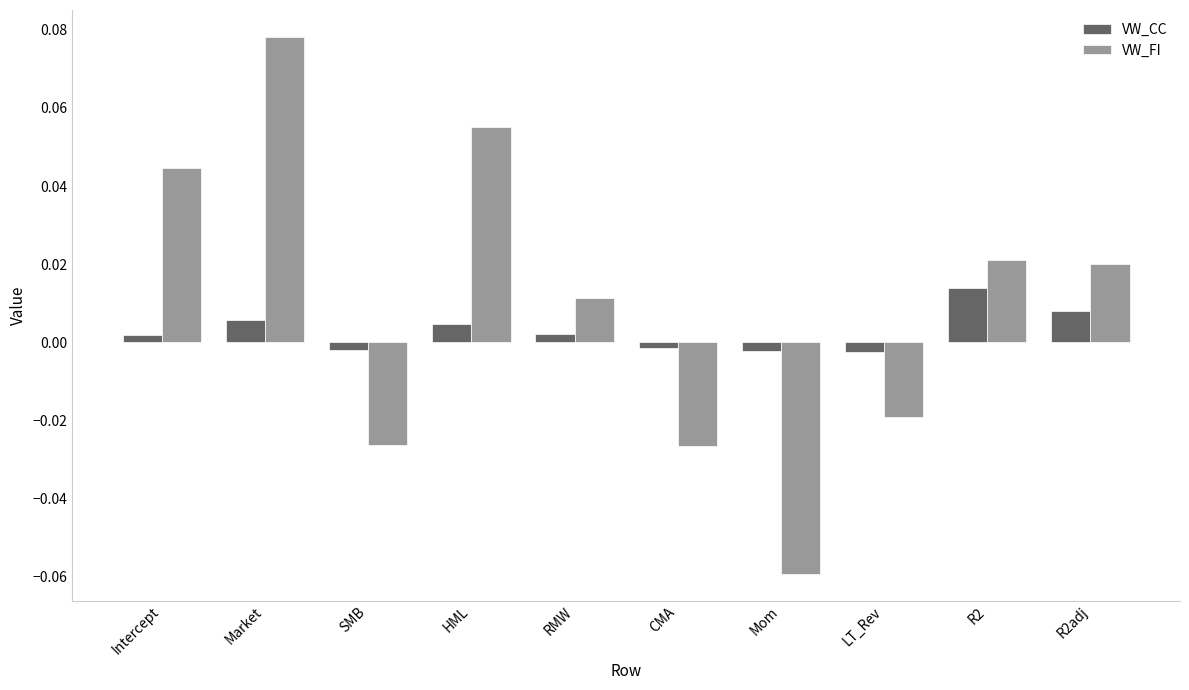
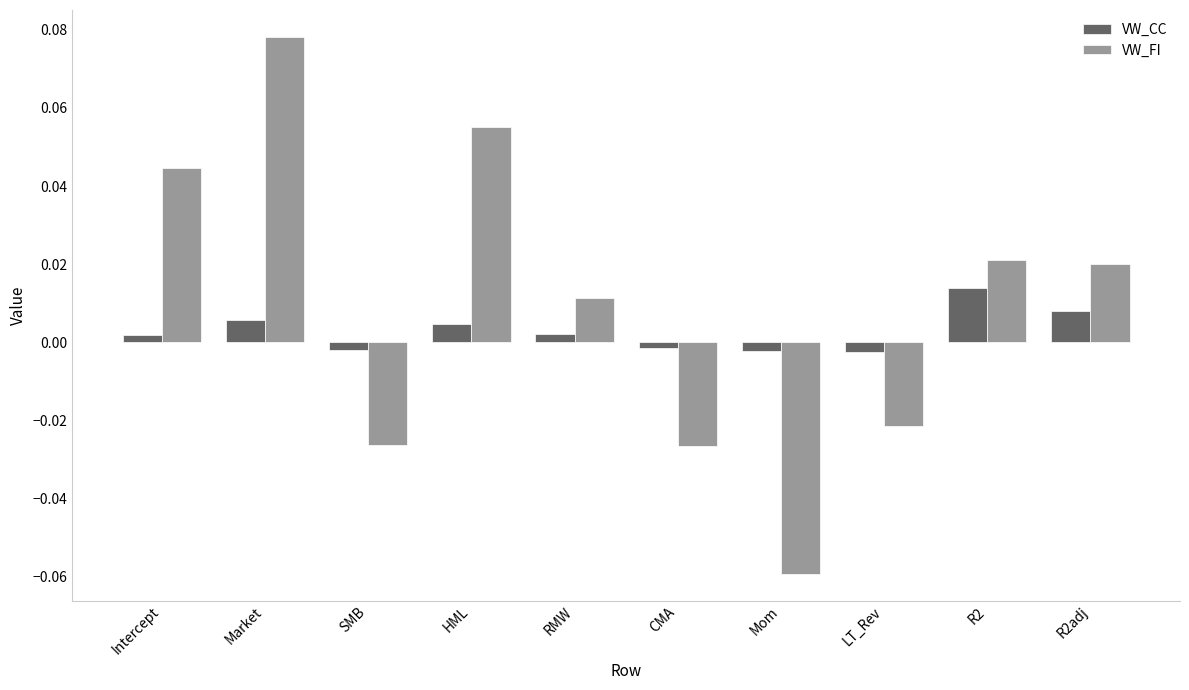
  {
    "VW_CC": {
      "Intercept": 0.002,
      "Market": 0.006,
      "SMB": -0.002,
      "HML": 0.005,
      "RMW": 0.002,
      "CMA": -0.001,
      "Mom": -0.002,
      "LT_Rev": -0.003,
      "R2": 0.014,
      "R2adj": 0.008
    },
    "VW_FI": {
      "Intercept": 0.045,
      "Market": 0.078,
      "SMB": -0.026,
      "HML": 0.055,
      "RMW": 0.011,
      "CMA": -0.026,
      "Mom": -0.059,
-     "LT_Rev": -0.019,
+     "LT_Rev": -0.021,
      "R2": 0.021,
      "R2adj": 0.020
    }
  }
